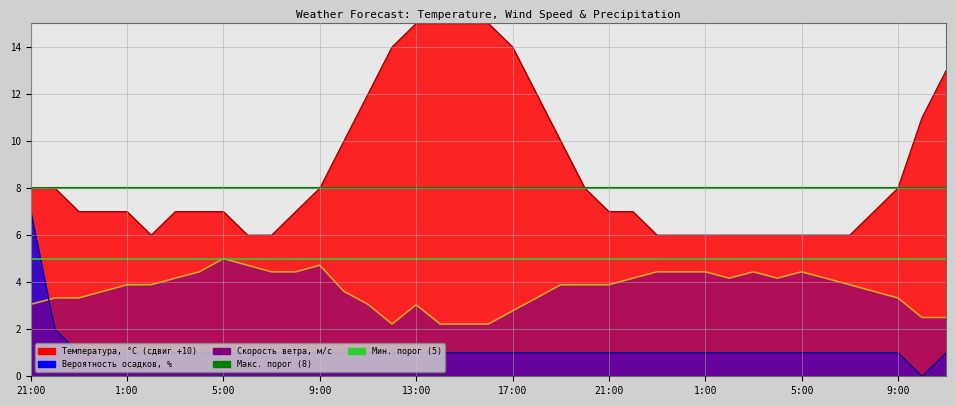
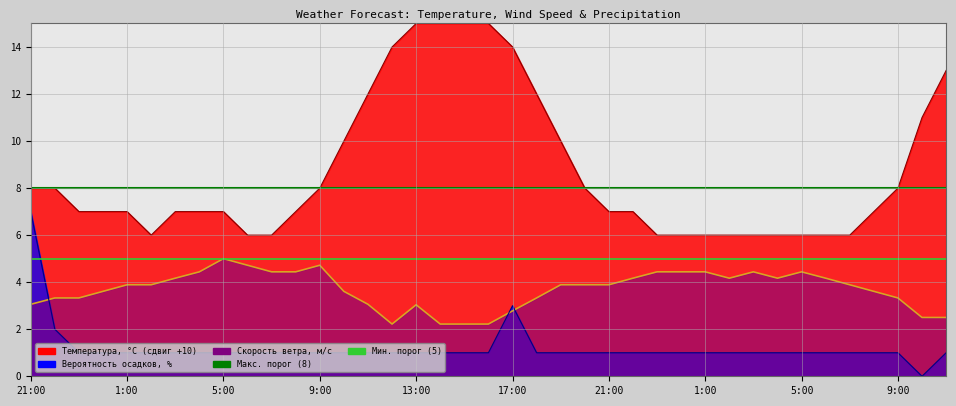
  {
    "Вероятность осадков, %": {
-     "17:00": 1
+     "17:00": 3
    },
    "Скорость ветра, м/c": {
      "13:00": 3,
      "17:00": 2.8
    }
  }
